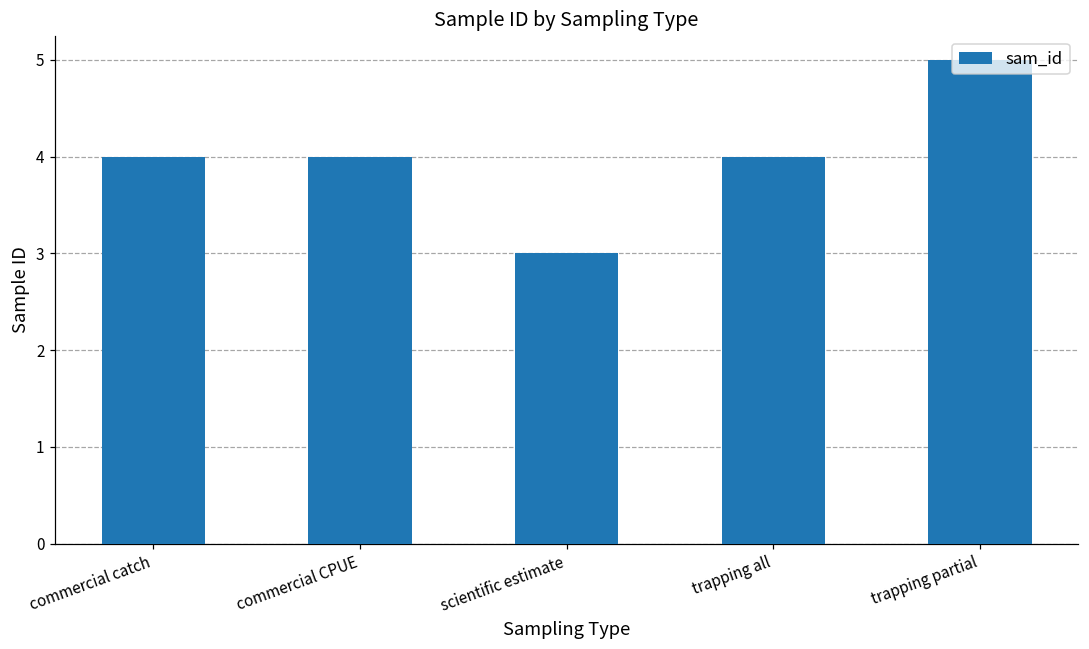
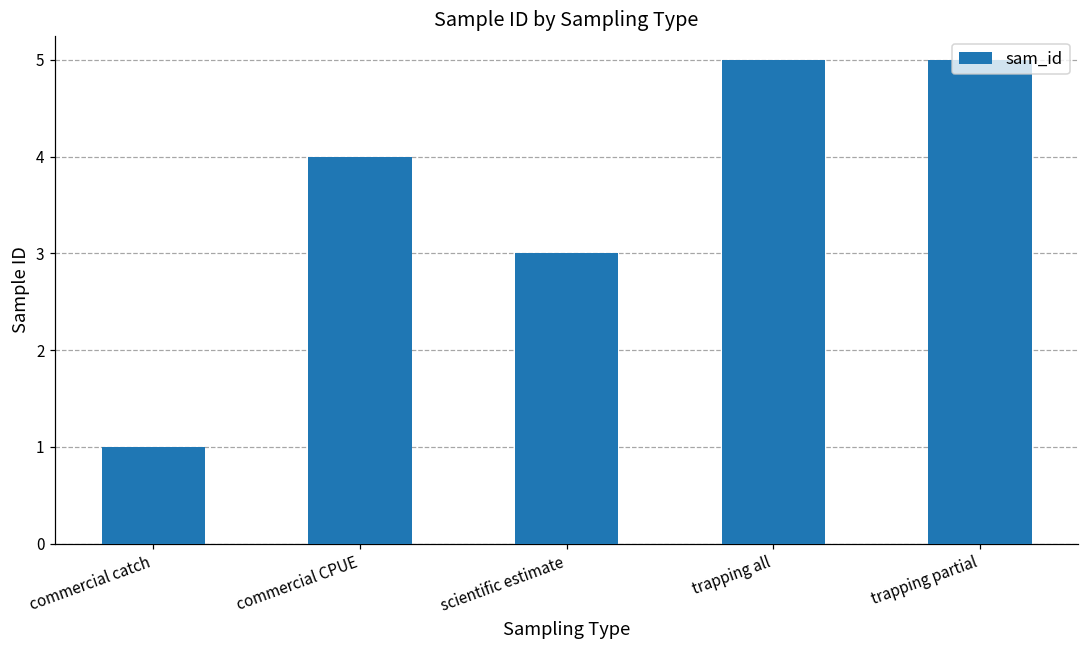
  {
-   "commercial catch": 4,
+   "commercial catch": 1,
    "commercial CPUE": 4,
    "scientific estimate": 3,
-   "trapping all": 4
+   "trapping all": 5
  }
